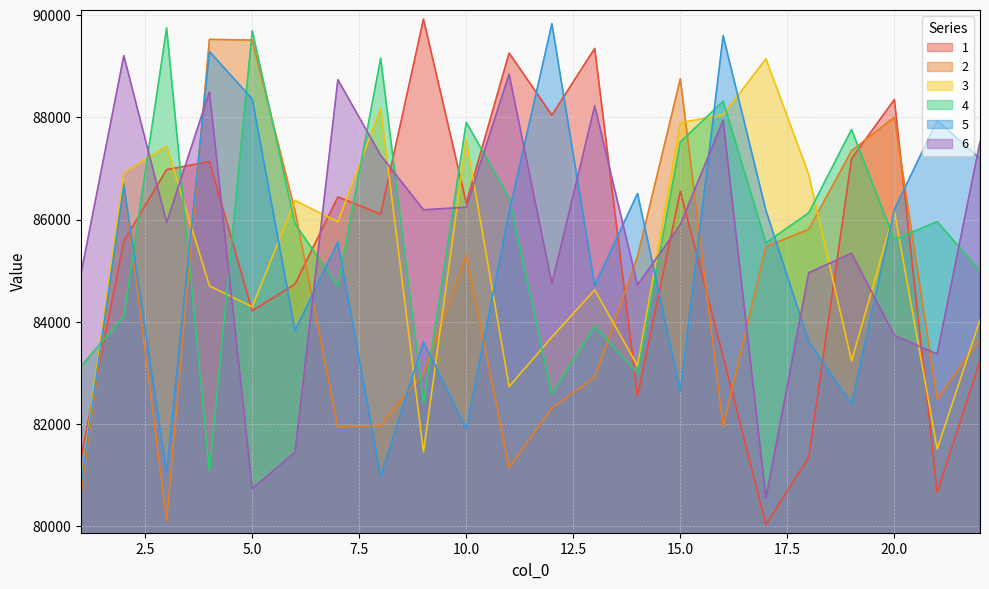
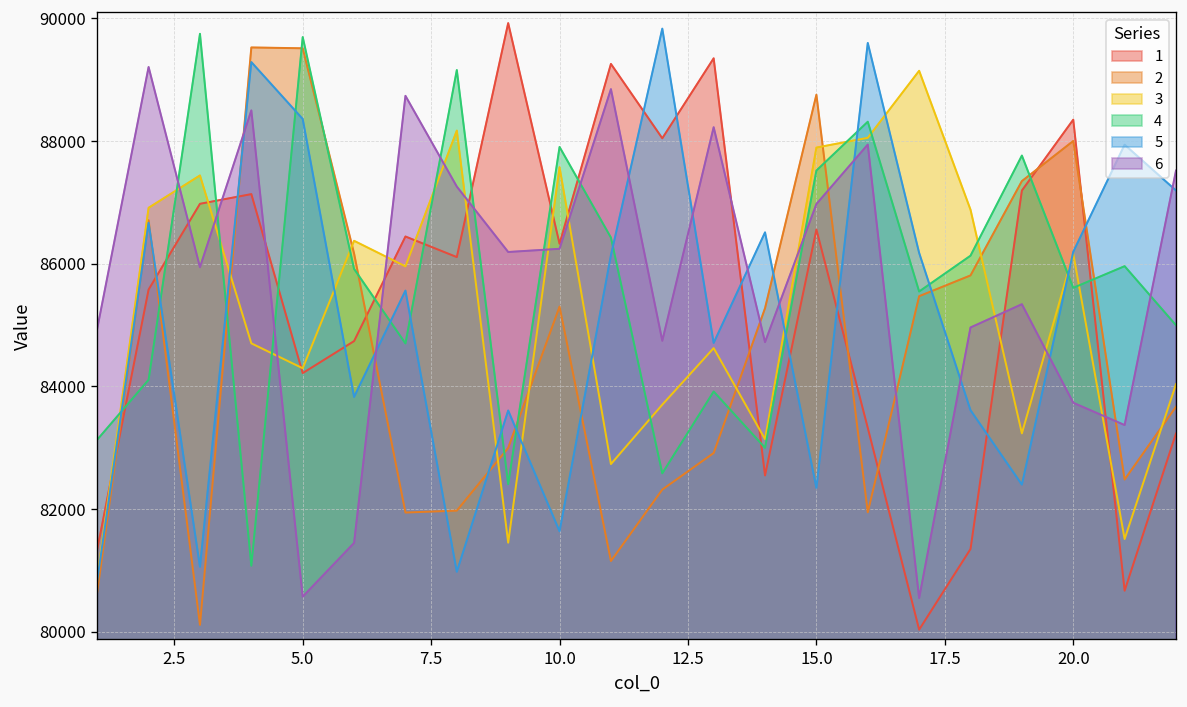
  {
    "4": {
      "5.0": 89700,
      "10.0": 87900,
      "15.0": 87500,
      "20.0": 85600
    },
    "5": {
      "5.0": 88400,
-     "10.0": 81900,
-     "15.0": 82600
+     "10.0": 81600,
+     "15.0": 82300
    },
    "6": {
-     "5.0": 80700,
+     "5.0": 80600,
      "10.0": 86200,
-     "15.0": 85900,
+     "15.0": 87000,
      "20.0": 83700
    }
  }
